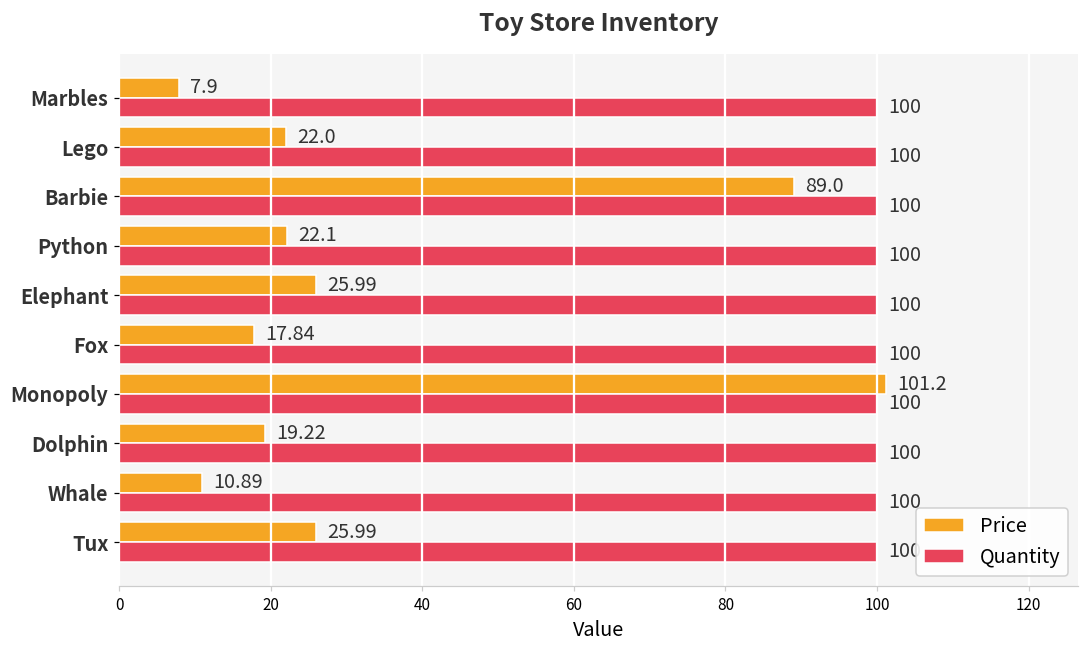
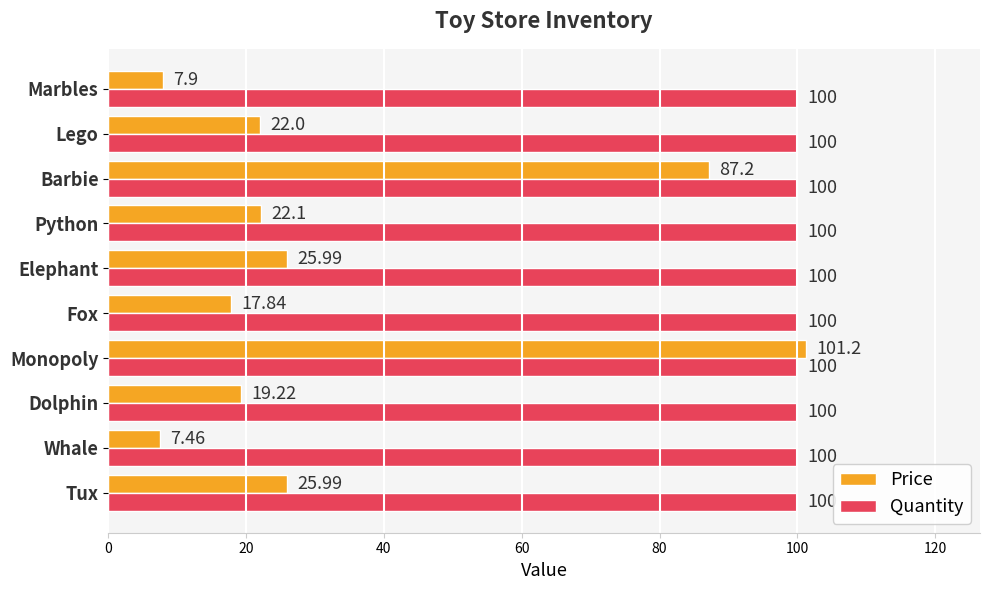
  {
    "Price": {
      "Marbles": 7.9,
      "Lego": 22.0,
-     "Barbie": 89.0,
+     "Barbie": 87.2,
      "Python": 22.1,
      "Elephant": 25.99,
      "Fox": 17.84,
      "Monopoly": 101.2,
      "Dolphin": 19.22,
-     "Whale": 10.89,
+     "Whale": 7.46,
      "Tux": 25.99
    },
    "Quantity": {
      "Marbles": 100,
      "Lego": 100,
      "Barbie": 100,
      "Python": 100,
      "Elephant": 100,
      "Fox": 100,
      "Monopoly": 100,
      "Dolphin": 100
    }
  }
